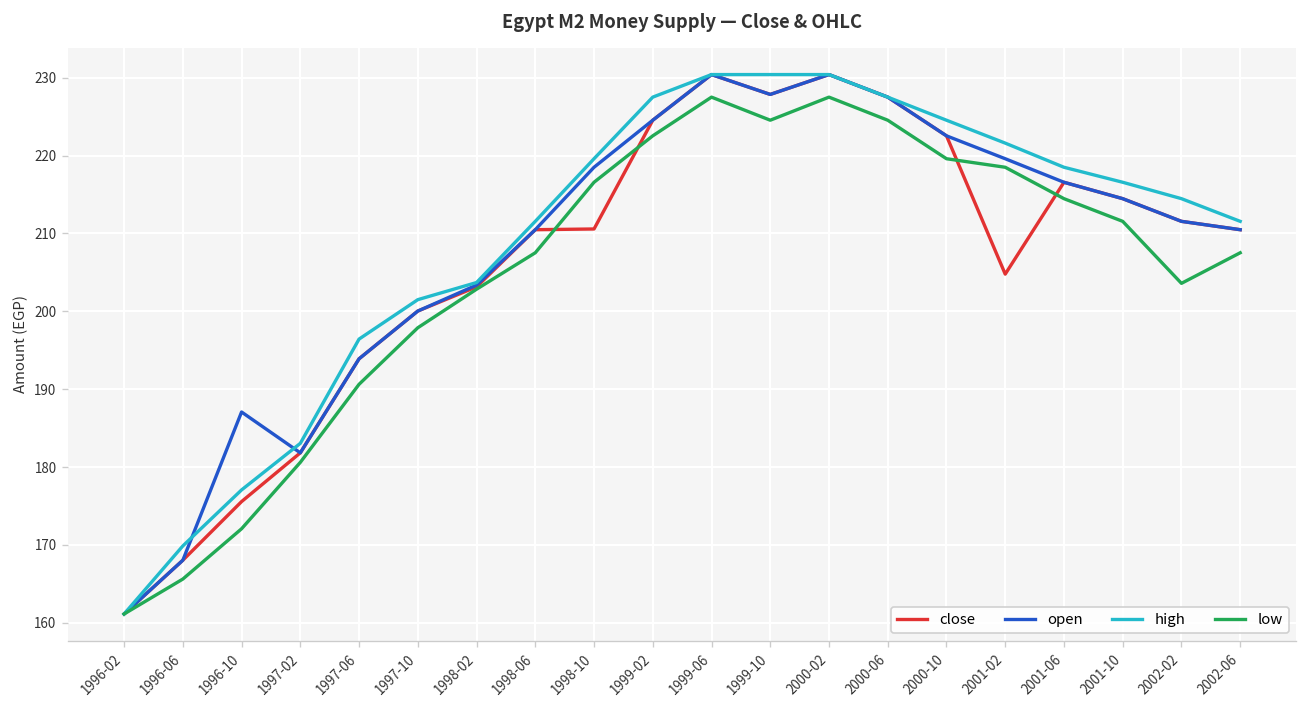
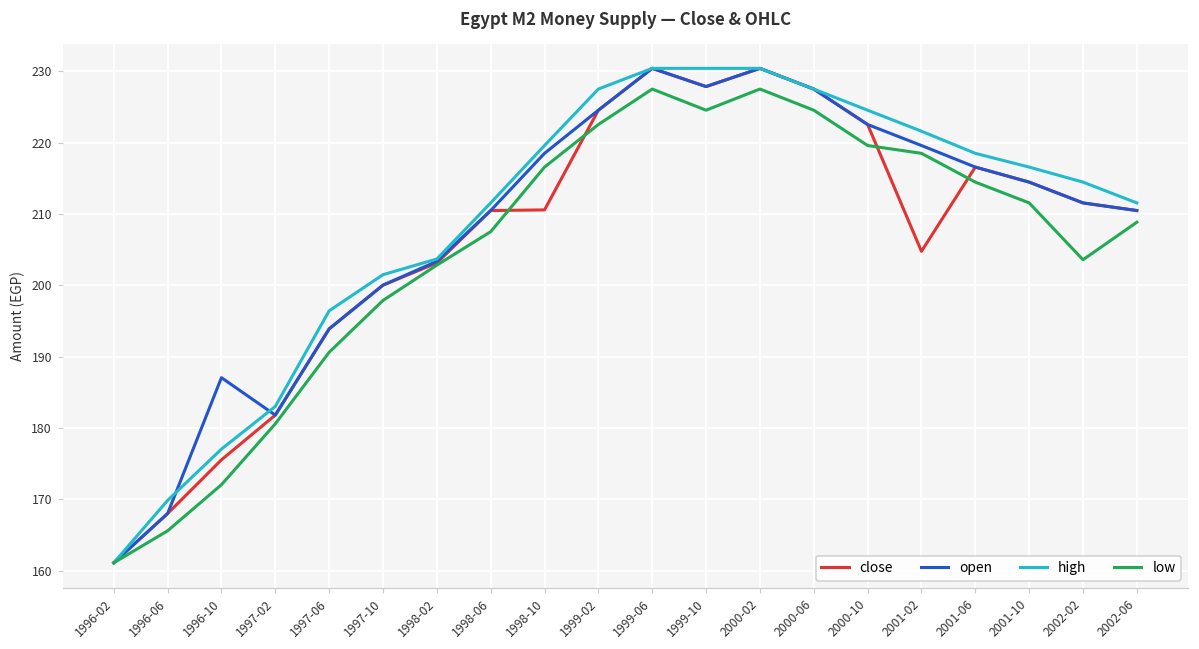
  {
    "close": {
      "1996-10": 176,
      "1998-10": 211,
      "2001-02": 205
    },
    "open": {
      "1996-10": 187,
      "1998-10": 219,
      "2001-02": 220
    },
    "high": {
      "1996-06": 170,
      "1996-10": 177,
      "1997-02": 183,
      "1997-06": 196,
      "1997-10": 201,
      "1998-06": 212,
      "1998-10": 220,
      "1999-02": 228,
      "1999-10": 230,
      "2000-10": 225,
      "2001-02": 222,
      "2001-06": 219,
      "2001-10": 217,
      "2002-02": 214,
      "2002-06": 212
    },
    "low": {
      "1996-06": 166,
      "1996-10": 172,
      "1997-02": 181,
      "1997-06": 191,
      "1997-10": 198,
      "1998-06": 208,
      "1998-10": 217,
      "1999-02": 223,
      "1999-06": 228,
      "1999-10": 225,
      "2000-02": 228,
      "2000-06": 225,
      "2000-10": 220,
      "2001-02": 219,
      "2001-06": 214,
      "2001-10": 212,
      "2002-02": 204,
-     "2002-06": 208
+     "2002-06": 209
    }
  }
